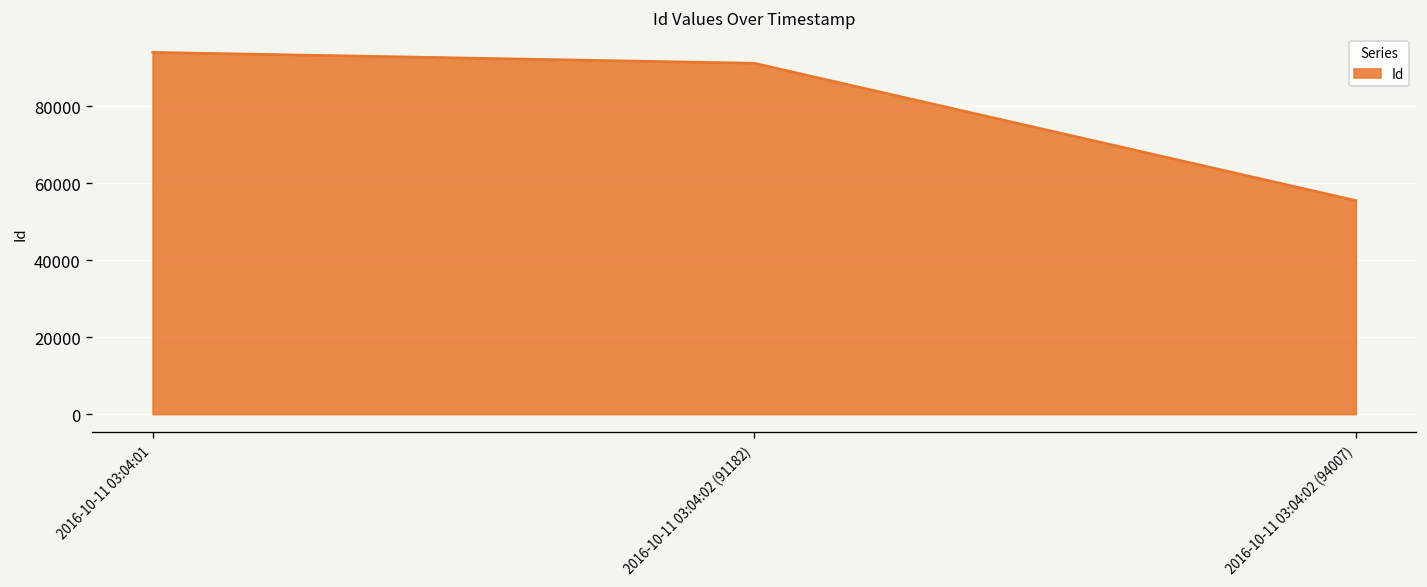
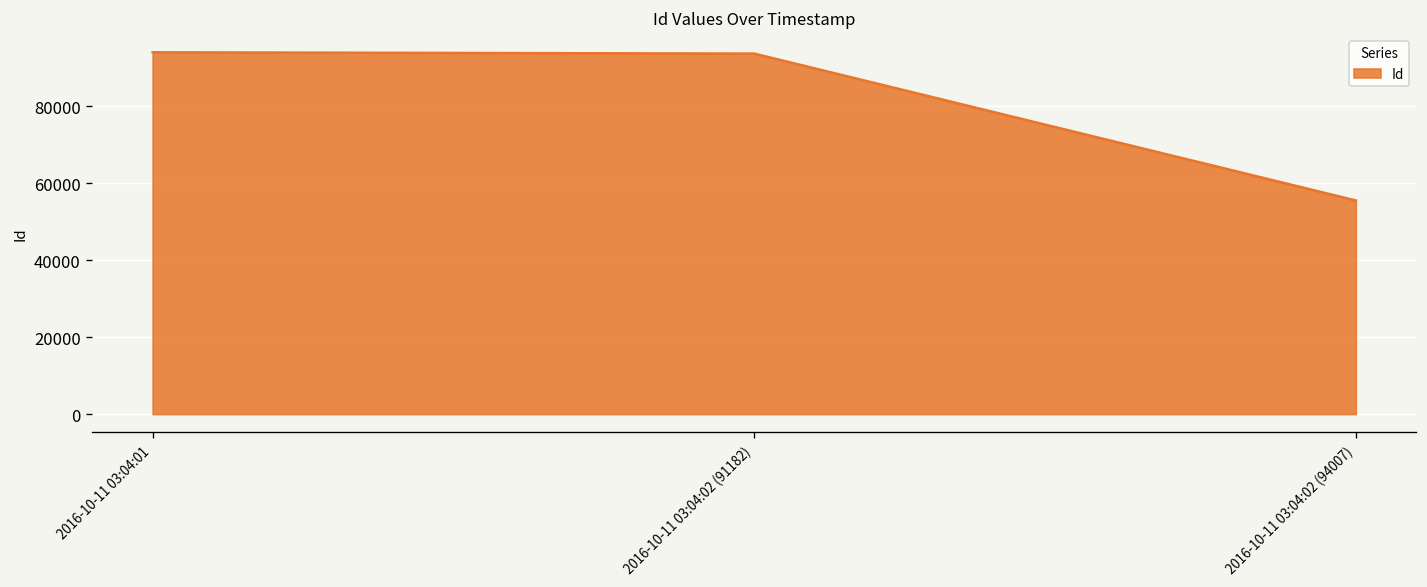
  {
    "2016-10-11 03:04:01": 94000,
-   "2016-10-11 03:04:02 (91182)": 91000,
+   "2016-10-11 03:04:02 (91182)": 94000,
    "2016-10-11 03:04:02 (94007)": 56000
  }
